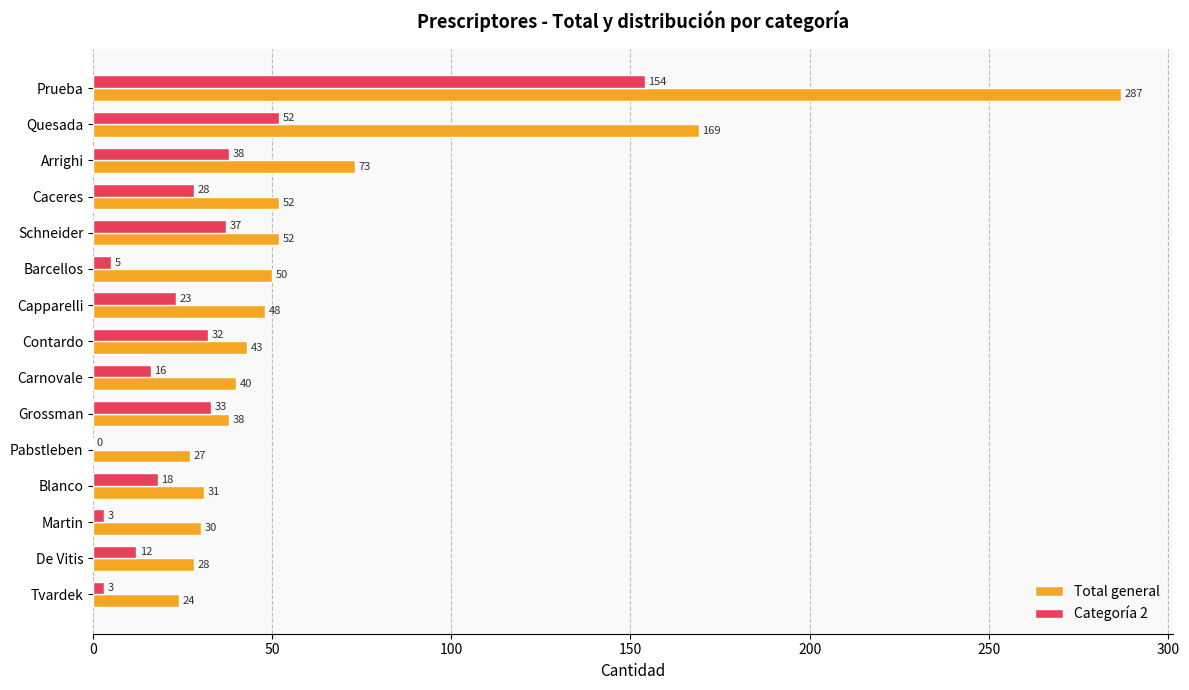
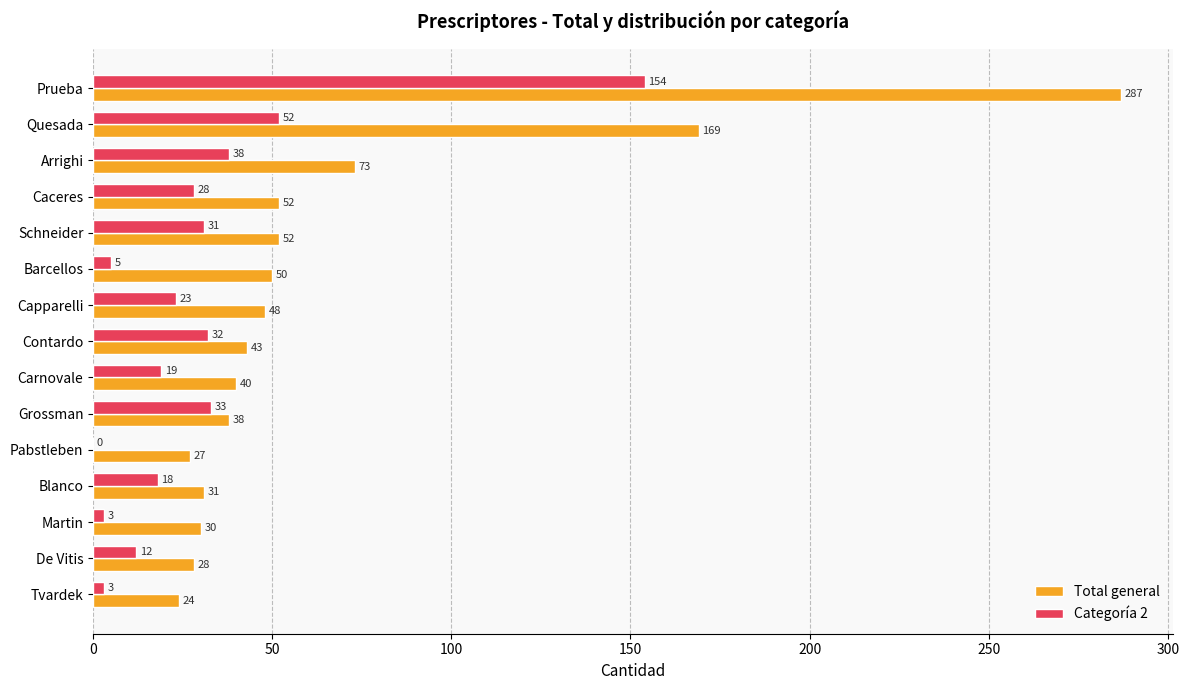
  {
    "Total general": {
      "Prueba": 287,
      "Quesada": 169,
      "Arrighi": 73,
      "Caceres": 52,
      "Schneider": 52,
      "Barcellos": 50,
      "Capparelli": 48,
      "Contardo": 43,
      "Carnovale": 40,
      "Grossman": 38,
      "Pabstleben": 27,
      "Blanco": 31,
      "Martin": 30,
      "De Vitis": 28,
      "Tvardek": 24
    },
    "Categoría 2": {
      "Prueba": 154,
      "Quesada": 52,
      "Arrighi": 38,
      "Caceres": 28,
-     "Schneider": 37,
+     "Schneider": 31,
      "Barcellos": 5,
      "Capparelli": 23,
      "Contardo": 32,
-     "Carnovale": 16,
+     "Carnovale": 19,
      "Grossman": 33,
      "Pabstleben": 0,
      "Blanco": 18,
      "Martin": 3,
      "De Vitis": 12,
      "Tvardek": 3
    }
  }
